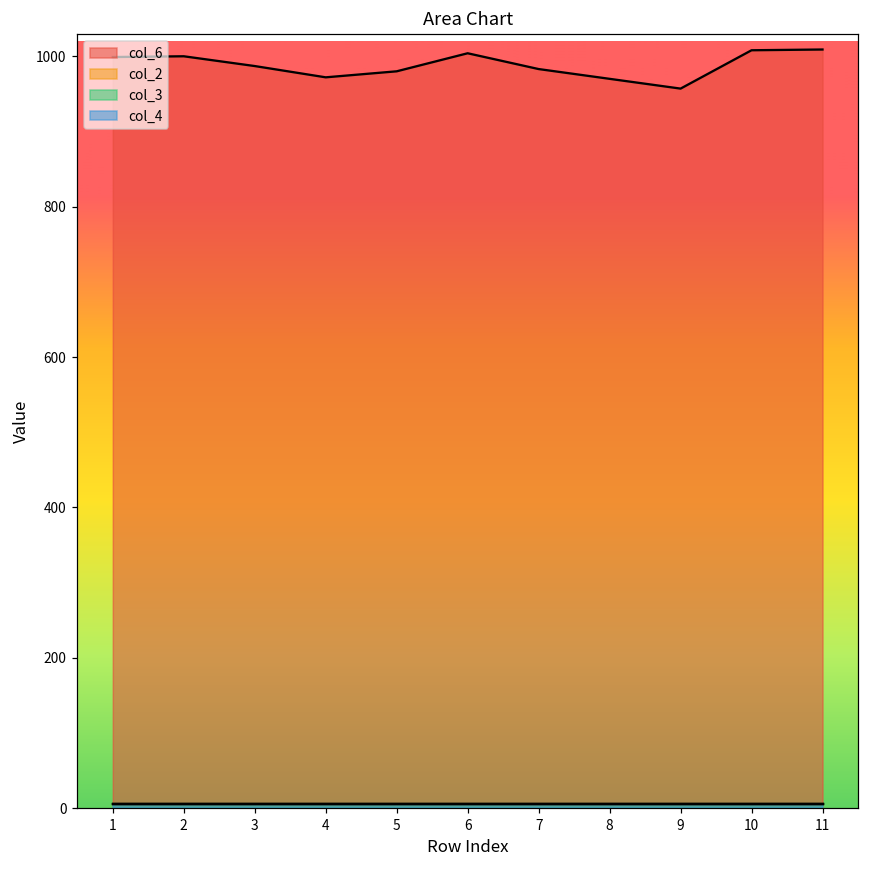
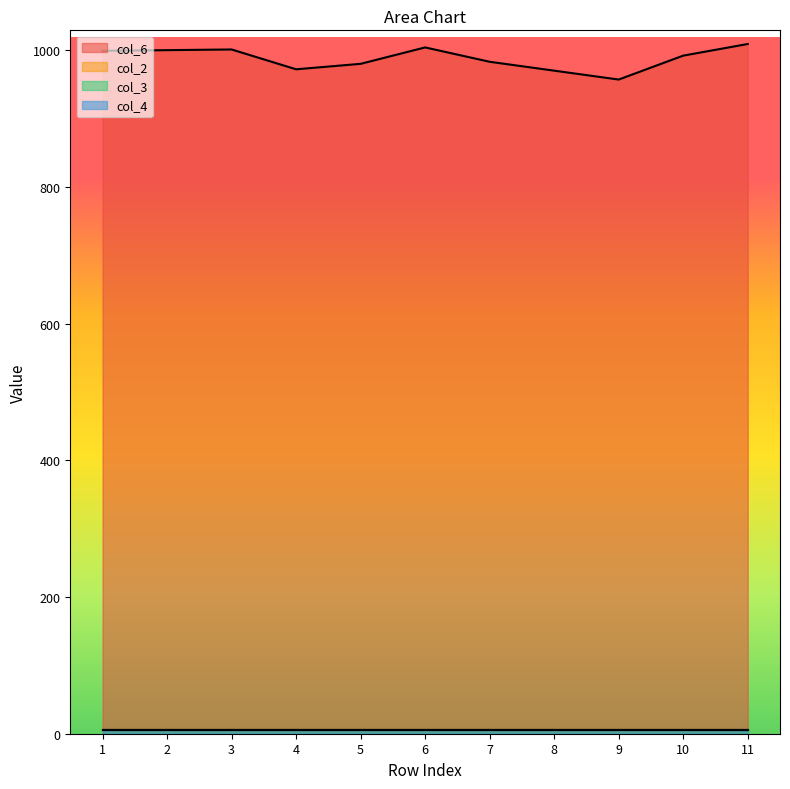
  {
    "col_6": {
      "2": 1000,
-     "3": 990,
+     "3": 1000,
      "4": 970,
      "5": 980,
      "6": 1000,
      "7": 980,
      "8": 970,
      "9": 960,
-     "10": 1010,
+     "10": 990,
      "11": 1010
    },
    "col_4": {
      "1": 10,
      "2": 10,
      "3": 10,
      "4": 10,
      "5": 10,
      "6": 10,
      "7": 10,
      "8": 10,
      "9": 10,
      "10": 10,
      "11": 10
    }
  }
